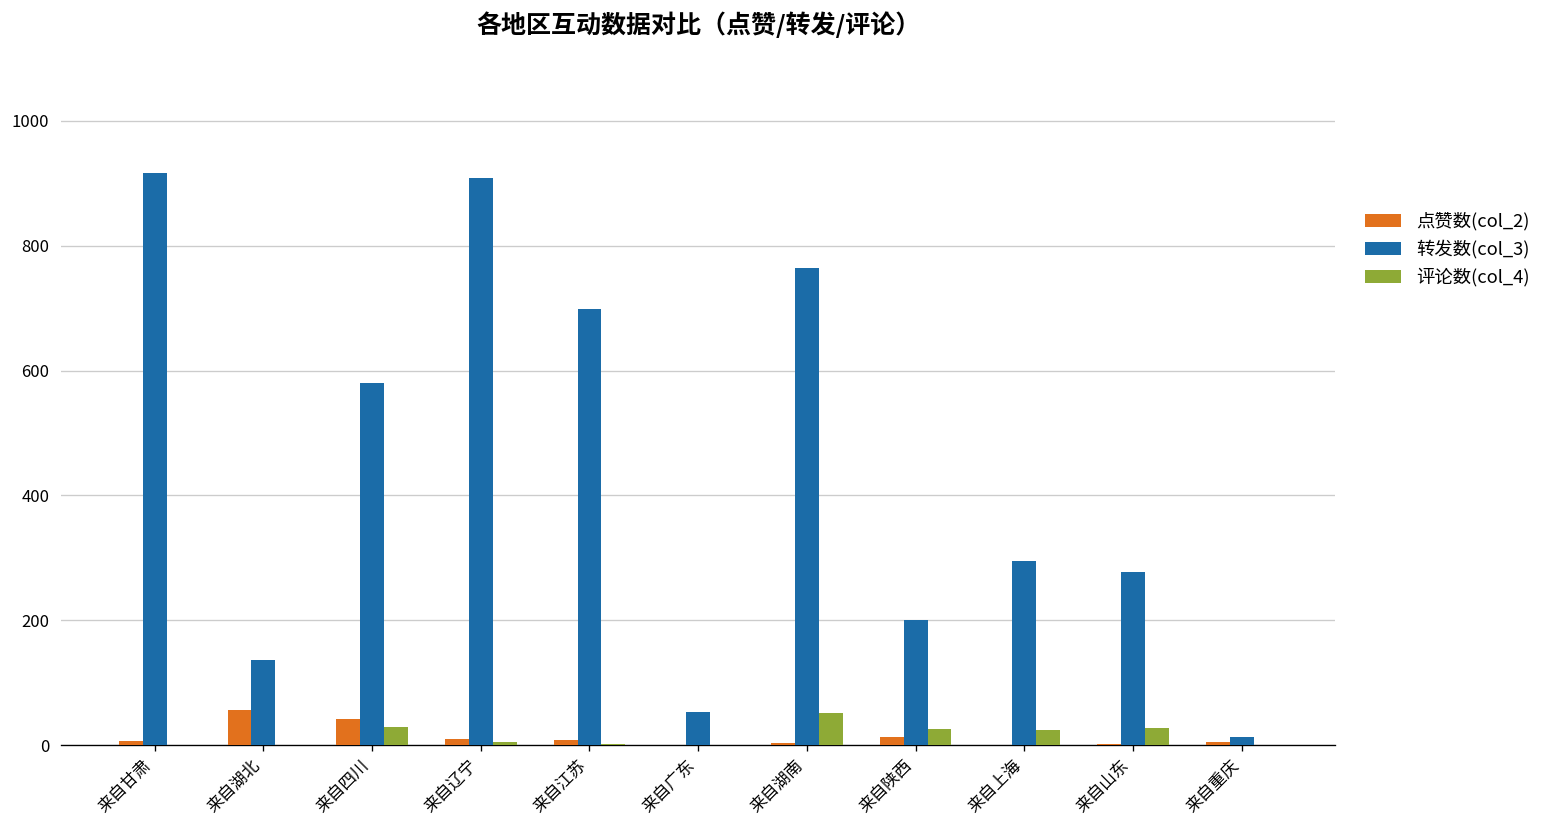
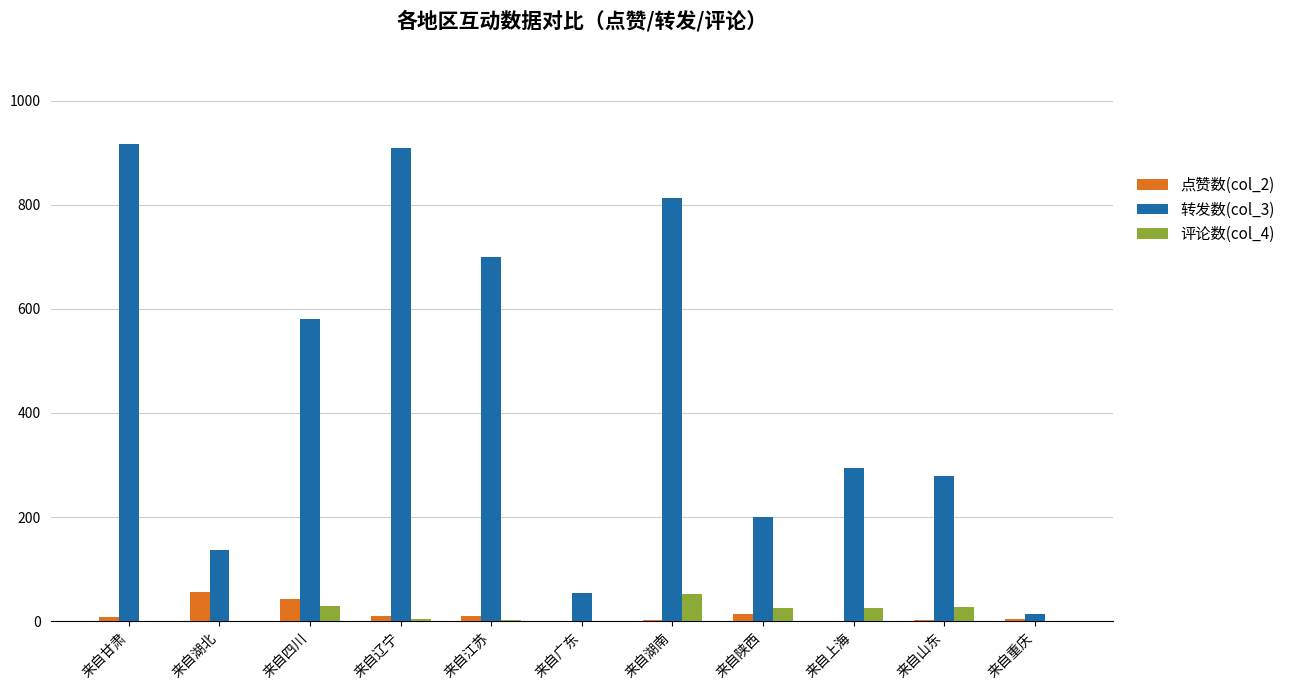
  {
    "点赞数(col_2)": {
      "来自甘肃": 10,
      "来自湖北": 60,
      "来自四川": 40,
      "来自辽宁": 10,
      "来自江苏": 10,
      "来自陕西": 10,
      "来自上海": 0,
      "来自重庆": 10
    },
    "转发数(col_3)": {
      "来自甘肃": 920,
      "来自湖北": 140,
      "来自四川": 580,
      "来自辽宁": 910,
      "来自江苏": 700,
      "来自广东": 50,
-     "来自湖南": 770,
+     "来自湖南": 810,
      "来自陕西": 200,
      "来自上海": 300,
      "来自山东": 280,
      "来自重庆": 10
    },
    "评论数(col_4)": {
      "来自四川": 30,
      "来自辽宁": 10,
      "来自湖南": 50,
      "来自陕西": 30,
      "来自上海": 30,
      "来自山东": 30,
      "来自重庆": 0
    }
  }
